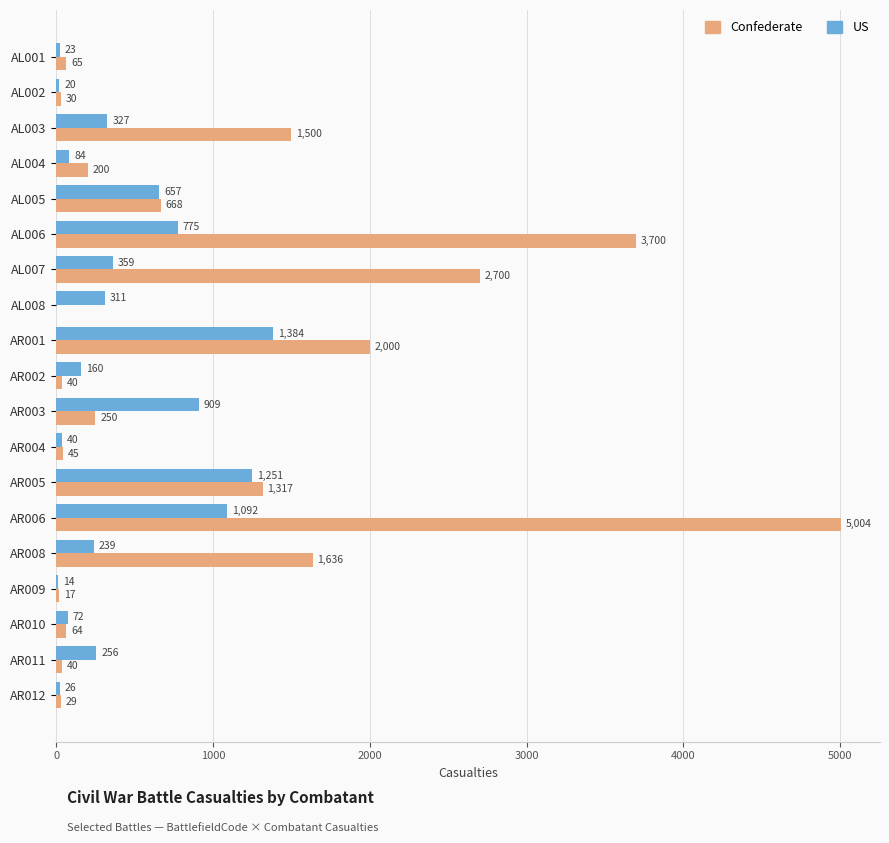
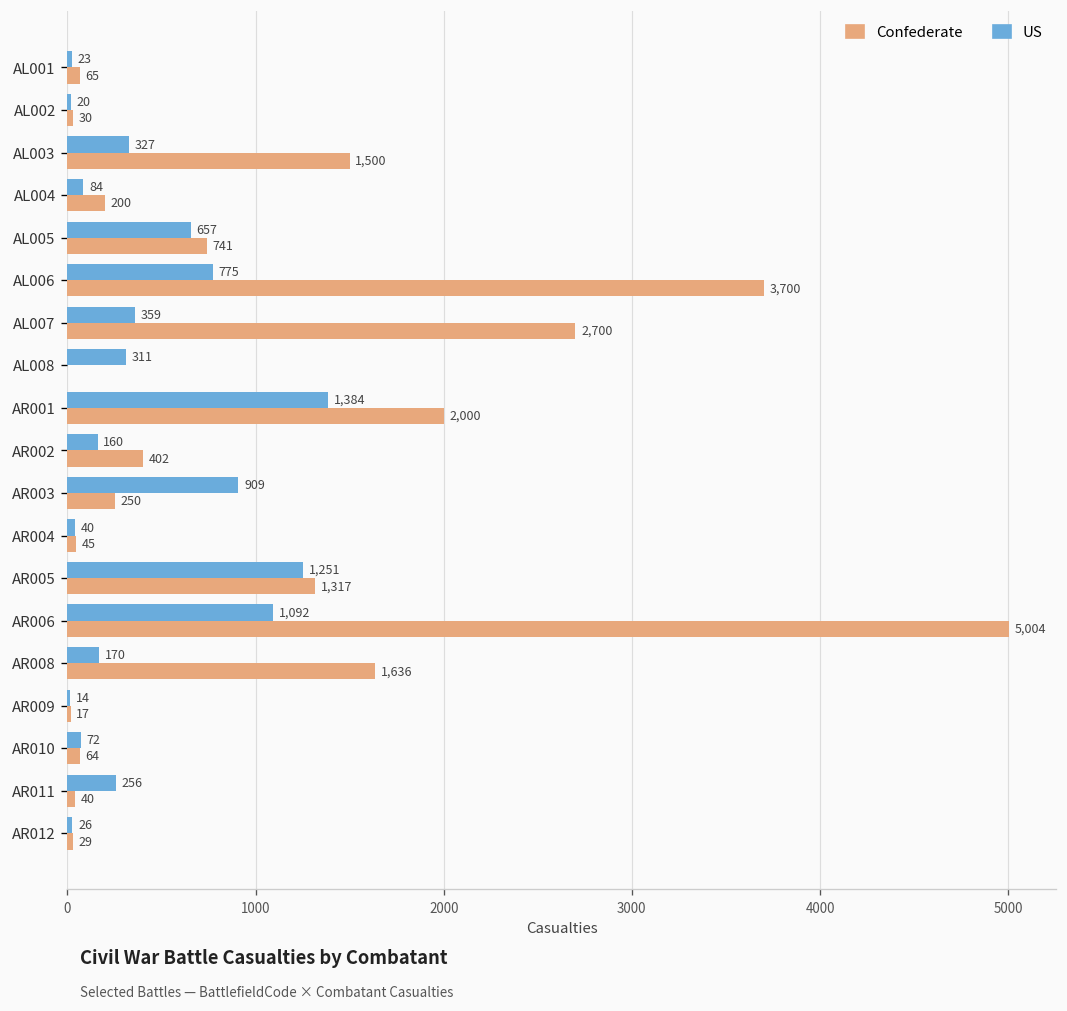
  {
    "Confederate": {
      "AL001": "65",
      "AL002": "30",
      "AL003": "1,500",
      "AL004": "200",
-     "AL005": "668",
+     "AL005": "741",
      "AL006": "3,700",
      "AL007": "2,700",
      "AR001": "2,000",
-     "AR002": "40",
+     "AR002": "402",
      "AR003": "250",
      "AR004": "45",
      "AR005": "1,317",
      "AR006": "5,004",
      "AR008": "1,636",
      "AR009": "17",
      "AR010": "64",
      "AR011": "40",
      "AR012": "29"
    },
    "US": {
      "AL001": "23",
      "AL002": "20",
      "AL003": "327",
      "AL004": "84",
      "AL005": "657",
      "AL006": "775",
      "AL007": "359",
      "AL008": "311",
      "AR001": "1,384",
      "AR002": "160",
      "AR003": "909",
      "AR004": "40",
      "AR005": "1,251",
      "AR006": "1,092",
-     "AR008": "239",
+     "AR008": "170",
      "AR009": "14",
      "AR010": "72",
      "AR011": "256",
      "AR012": "26"
    }
  }
